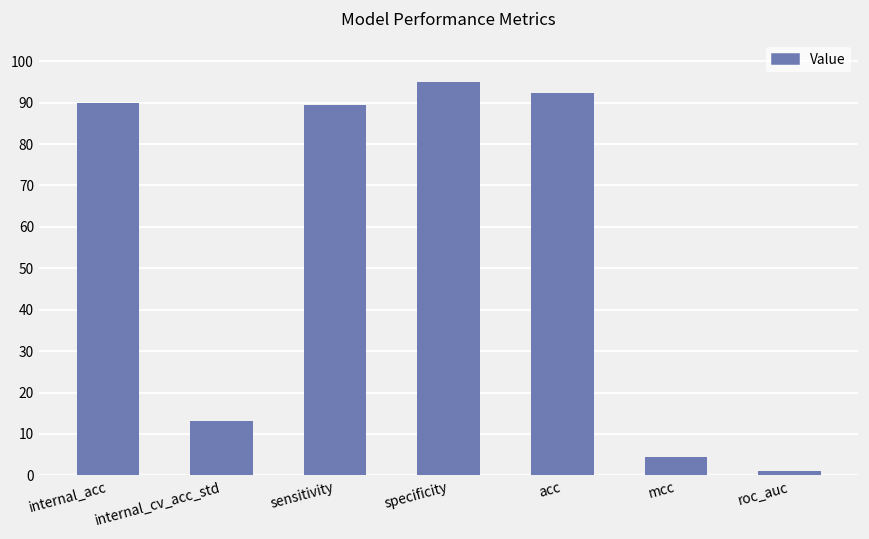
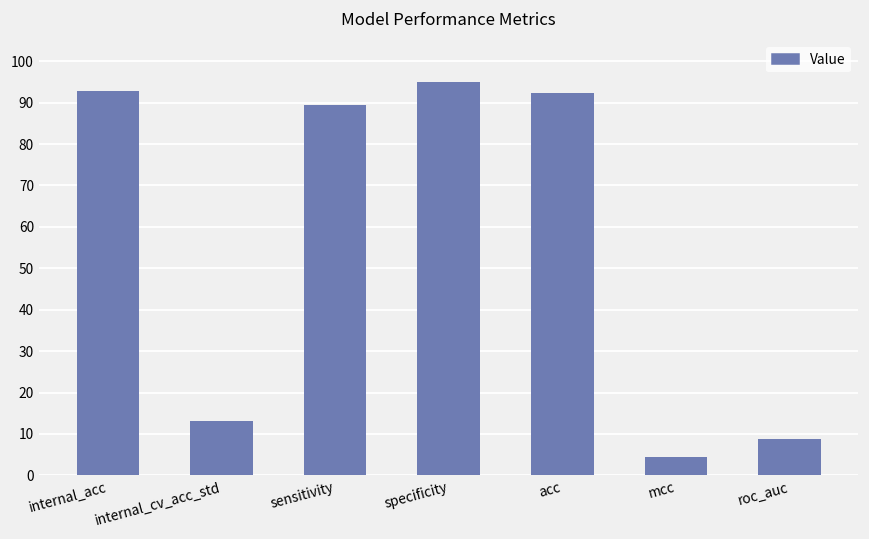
  {
-   "internal_acc": 90,
+   "internal_acc": 93,
    "internal_cv_acc_std": 13,
    "sensitivity": 89,
    "specificity": 95,
    "acc": 92,
    "mcc": 4,
-   "roc_auc": 1
+   "roc_auc": 9
  }
